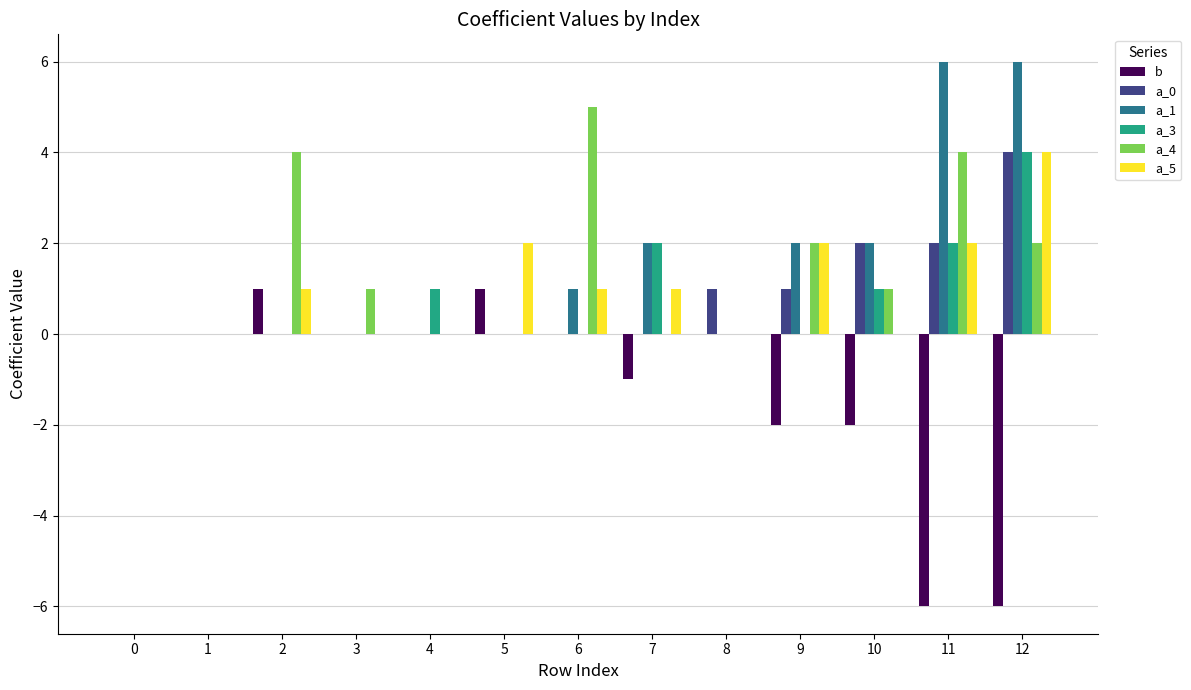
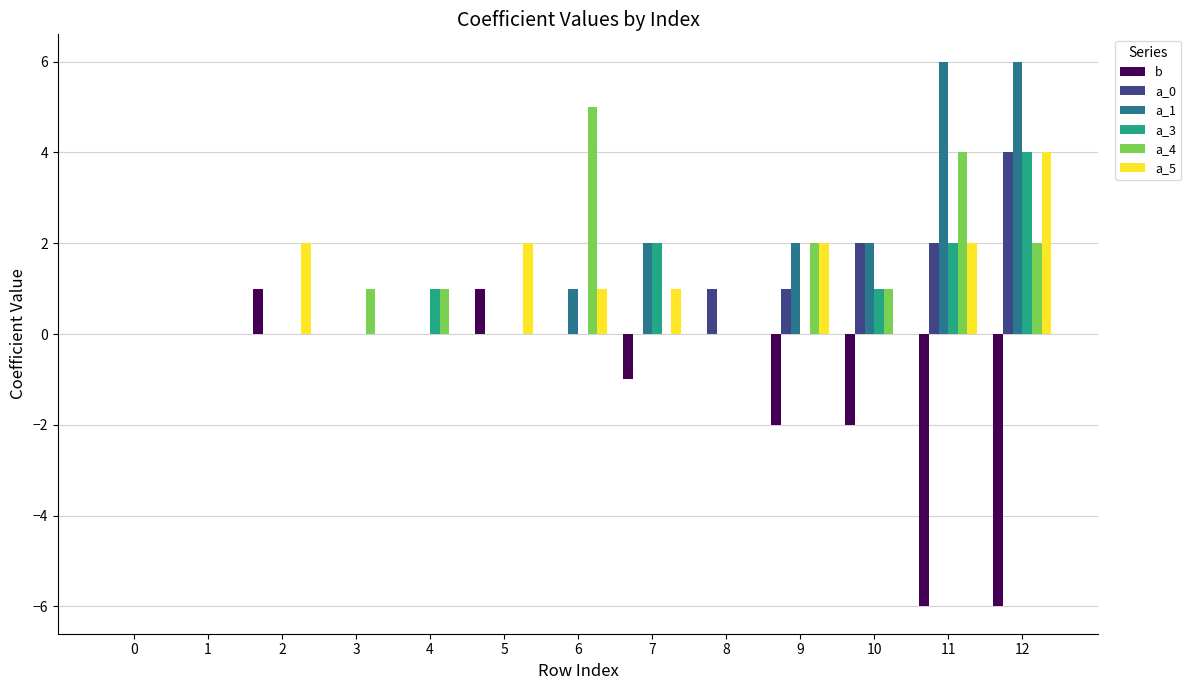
  {
    "b": {
      "0": 0,
      "1": 0,
      "2": 1,
      "3": 0,
      "4": 0,
      "5": 1,
      "6": 0,
      "7": -1,
      "8": 0,
      "9": -2,
      "10": -2,
      "11": -6,
      "12": -6
    },
    "a_4": {
      "0": 0,
      "1": 0,
-     "2": 4,
+     "2": 0,
      "3": 1,
-     "4": 0,
+     "4": 1,
      "5": 0,
      "6": 5,
      "7": 0,
      "8": 0,
      "9": 2,
      "10": 1,
      "11": 4,
      "12": 2
    },
    "a_5": {
      "0": 0,
      "1": 0,
-     "2": 1,
+     "2": 2,
      "3": 0,
      "4": 0,
      "5": 2,
      "6": 1,
      "7": 1,
      "8": 0,
      "9": 2,
      "10": 0,
      "11": 2,
      "12": 4
    }
  }
